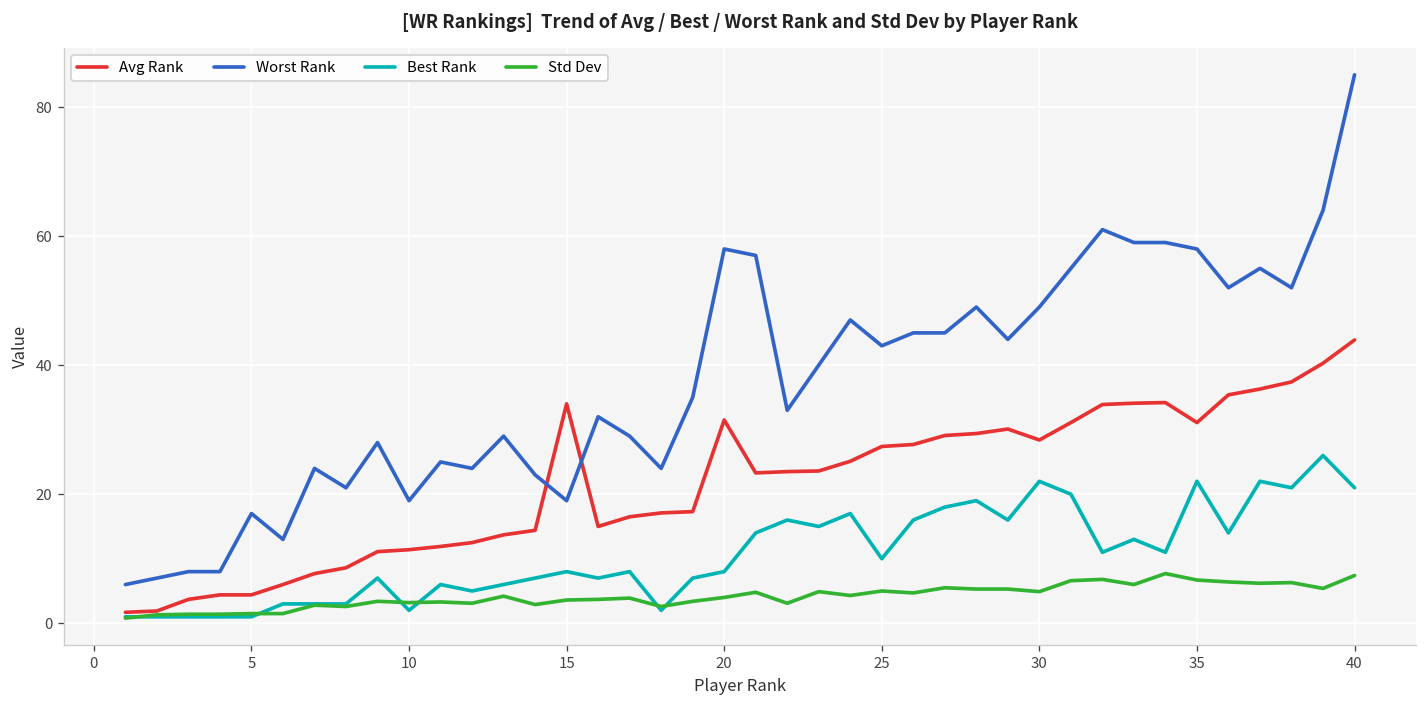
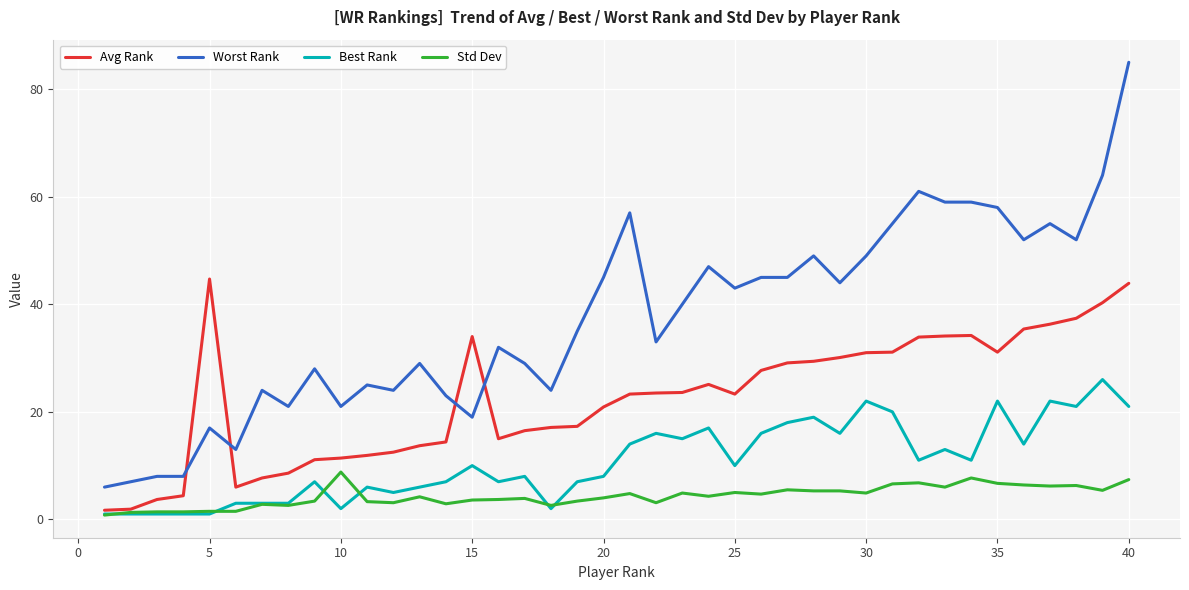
  {
    "Avg Rank": {
-     "5": 4,
+     "5": 45,
      "10": 11,
      "15": 34,
-     "20": 32,
-     "25": 27,
-     "30": 28,
+     "20": 21,
+     "25": 23,
+     "30": 31,
      "35": 31,
      "40": 44
    },
    "Worst Rank": {
      "5": 17,
-     "10": 19,
+     "10": 21,
      "15": 19,
-     "20": 58,
+     "20": 45,
      "25": 43,
      "30": 49,
      "35": 58,
      "40": 85
    },
    "Best Rank": {
      "5": 1,
      "10": 2,
-     "15": 8,
+     "15": 10,
      "20": 8,
      "25": 10,
      "30": 22,
      "35": 22,
      "40": 21
    },
    "Std Dev": {
      "5": 2,
-     "10": 3,
+     "10": 9,
      "15": 4,
      "20": 4,
      "25": 5,
      "30": 5,
      "35": 7,
      "40": 7
    }
  }
